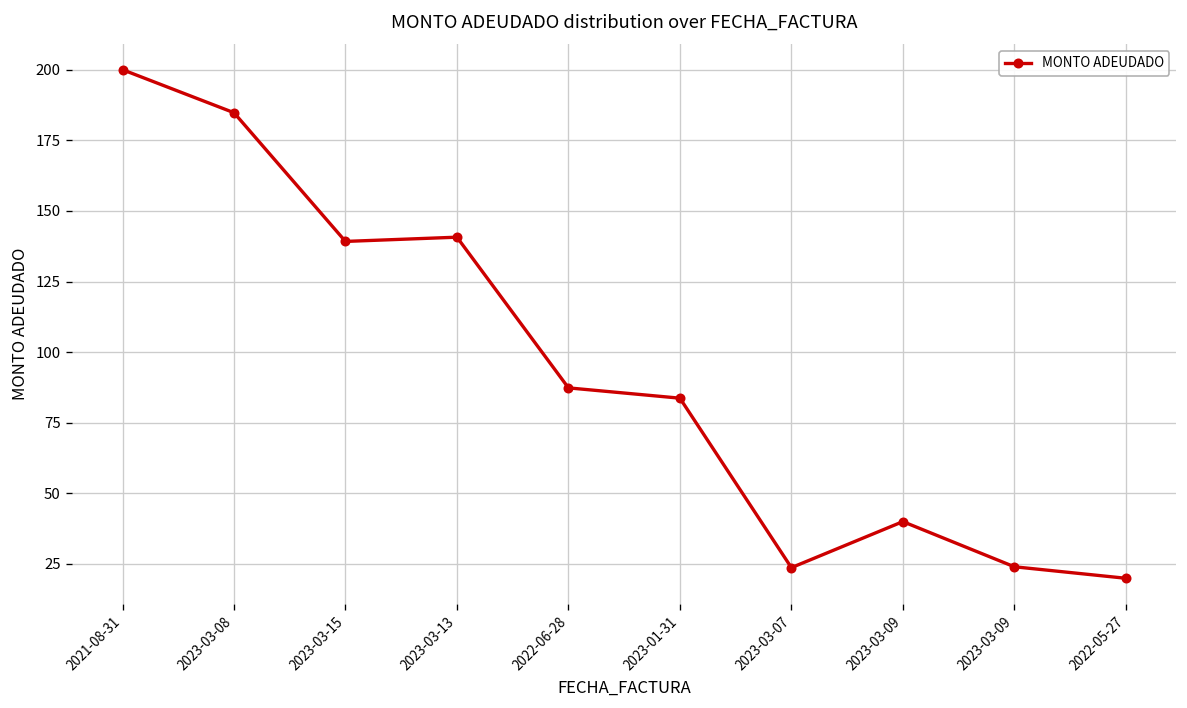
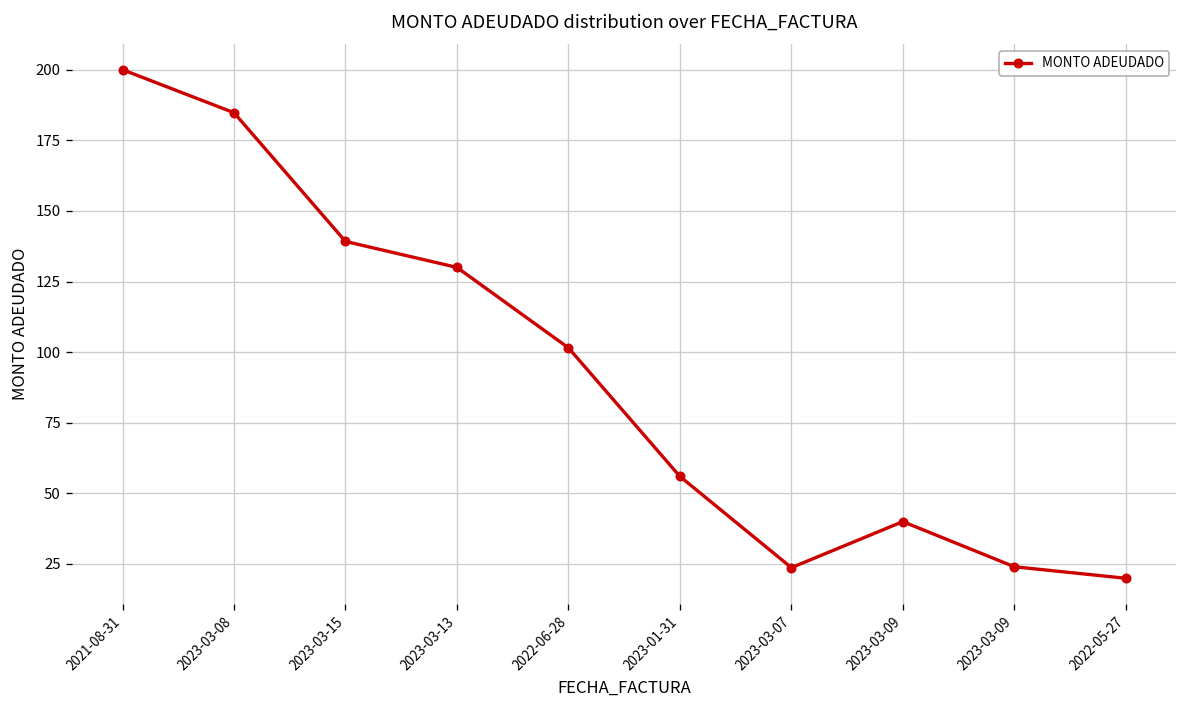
  {
    "2021-08-31": 200,
    "2023-03-08": 185,
    "2023-03-15": 139,
-   "2023-03-13": 141,
-   "2022-06-28": 87,
-   "2023-01-31": 84,
+   "2023-03-13": 130,
+   "2022-06-28": 102,
+   "2023-01-31": 56,
    "2023-03-07": 24,
    "2022-05-27": 20
  }
